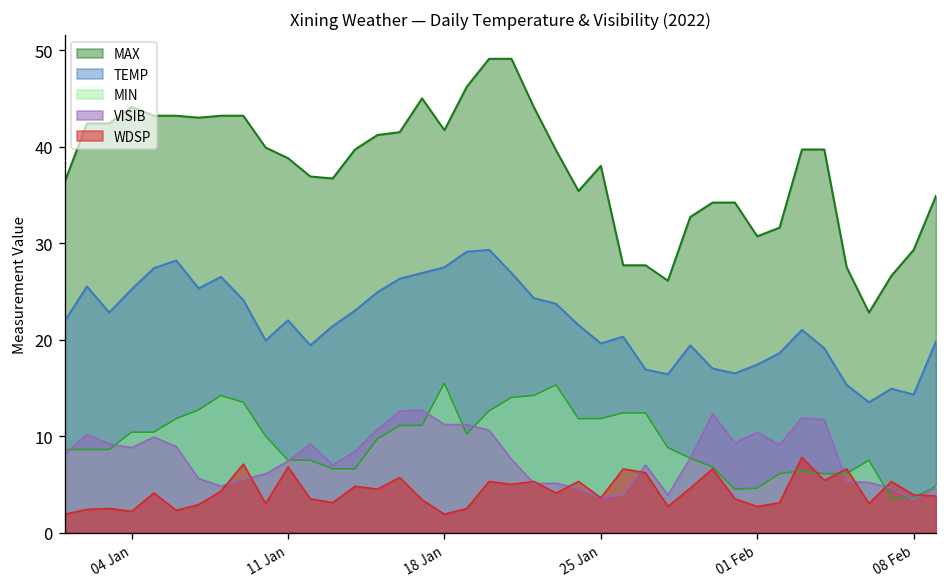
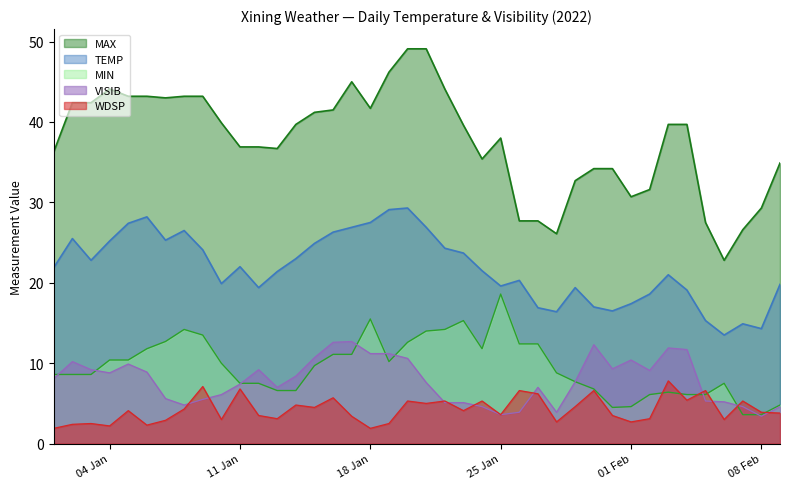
  {
    "MAX": {
-     "11 Jan": 39,
+     "11 Jan": 37,
      "18 Jan": 42,
      "25 Jan": 38,
      "01 Feb": 31,
      "08 Feb": 29
    },
    "MIN": {
      "04 Jan": 10,
      "18 Jan": 16,
-     "25 Jan": 12,
+     "25 Jan": 19,
      "01 Feb": 5
    },
    "WDSP": {
      "04 Jan": 2,
      "11 Jan": 7,
      "18 Jan": 2,
      "01 Feb": 3
    }
  }
